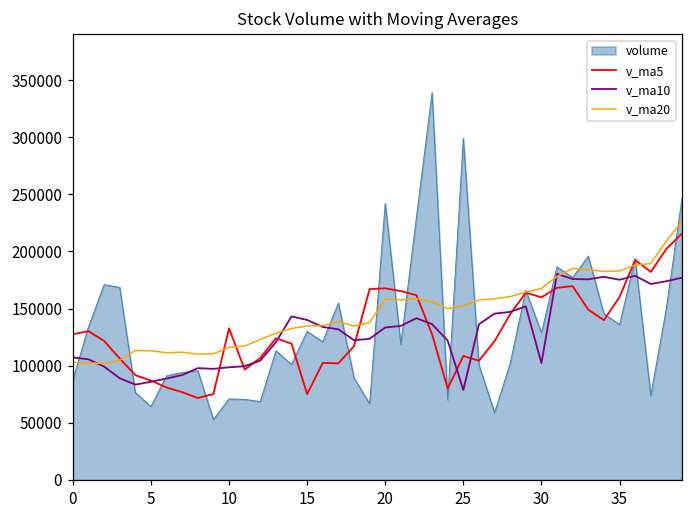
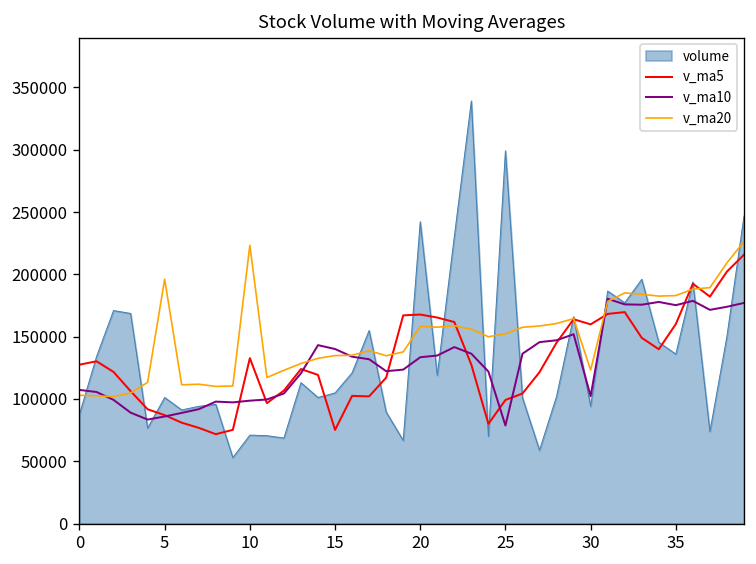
  {
    "volume": {
      "0": 88000,
-     "5": 64000,
+     "5": 101000,
      "10": 71000,
-     "15": 130000,
+     "15": 105000,
      "20": 242000,
      "25": 299000,
-     "30": 129000,
+     "30": 94000,
      "35": 136000
    },
    "v_ma5": {
      "0": 128000,
      "10": 133000,
      "15": 75000,
      "20": 168000,
-     "25": 109000,
+     "25": 99000,
      "30": 160000,
      "35": 160000
    },
    "v_ma10": {
      "0": 107000,
      "10": 99000,
      "15": 140000,
      "20": 133000,
      "25": 79000,
      "30": 102000,
      "35": 175000
    },
    "v_ma20": {
      "0": 103000,
-     "5": 113000,
-     "10": 116000,
+     "5": 196000,
+     "10": 223000,
      "15": 135000,
      "20": 158000,
      "25": 152000,
-     "30": 168000,
+     "30": 123000,
      "35": 183000
    }
  }
